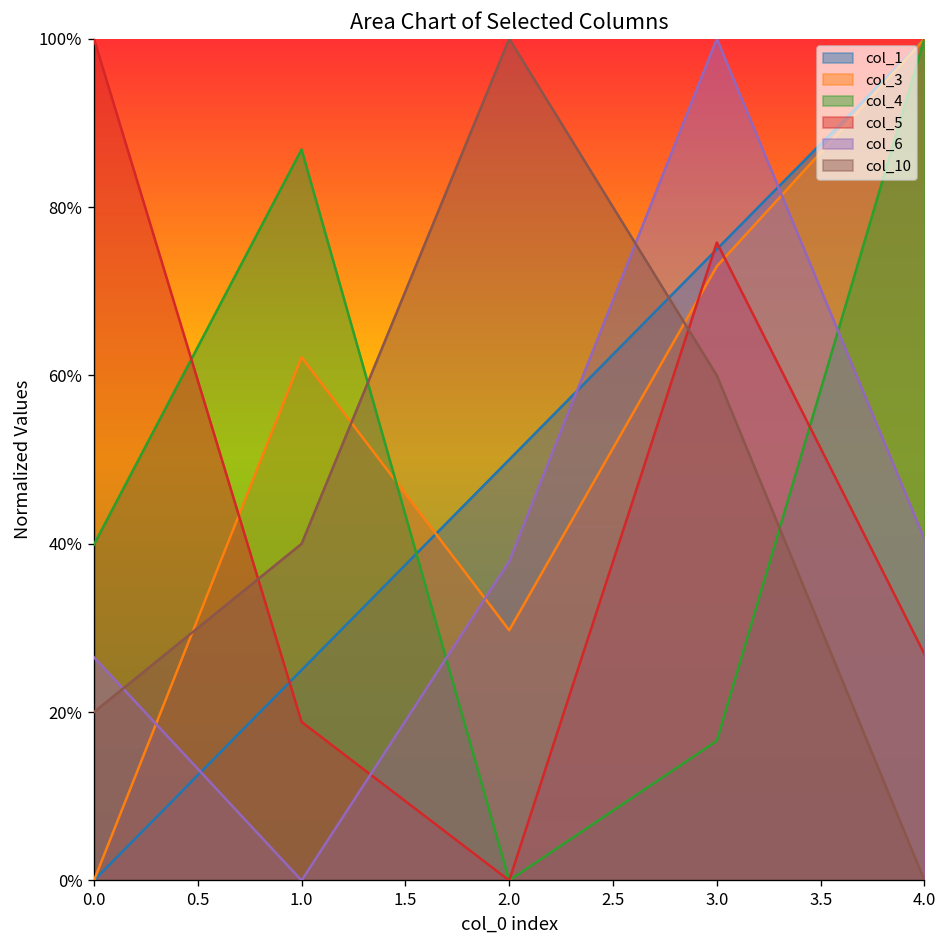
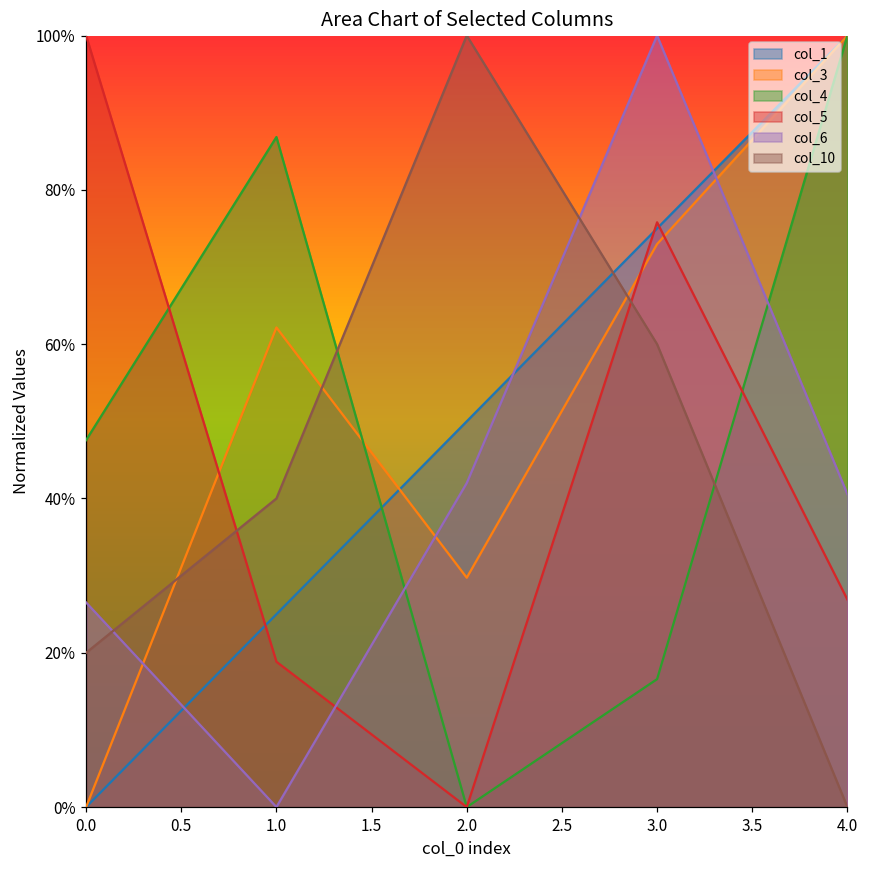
  {
    "col_1": {
      "1.0": "25%",
      "2.0": "50%",
      "3.0": "75%"
    },
    "col_3": {
      "1.0": "62%",
      "2.0": "30%",
      "3.0": "73%"
    },
    "col_4": {
-     "0.0": "40%",
+     "0.0": "48%",
      "1.0": "87%",
      "3.0": "17%"
    },
    "col_5": {
      "0.0": "100%",
      "1.0": "19%",
      "3.0": "76%",
      "4.0": "27%"
    },
    "col_6": {
      "0.0": "27%",
      "1.0": "0%",
-     "2.0": "38%",
+     "2.0": "42%",
      "3.0": "100%",
      "4.0": "41%"
    },
    "col_10": {
      "0.0": "20%",
      "1.0": "40%",
      "2.0": "100%",
      "3.0": "60%",
      "4.0": "0%"
    }
  }
